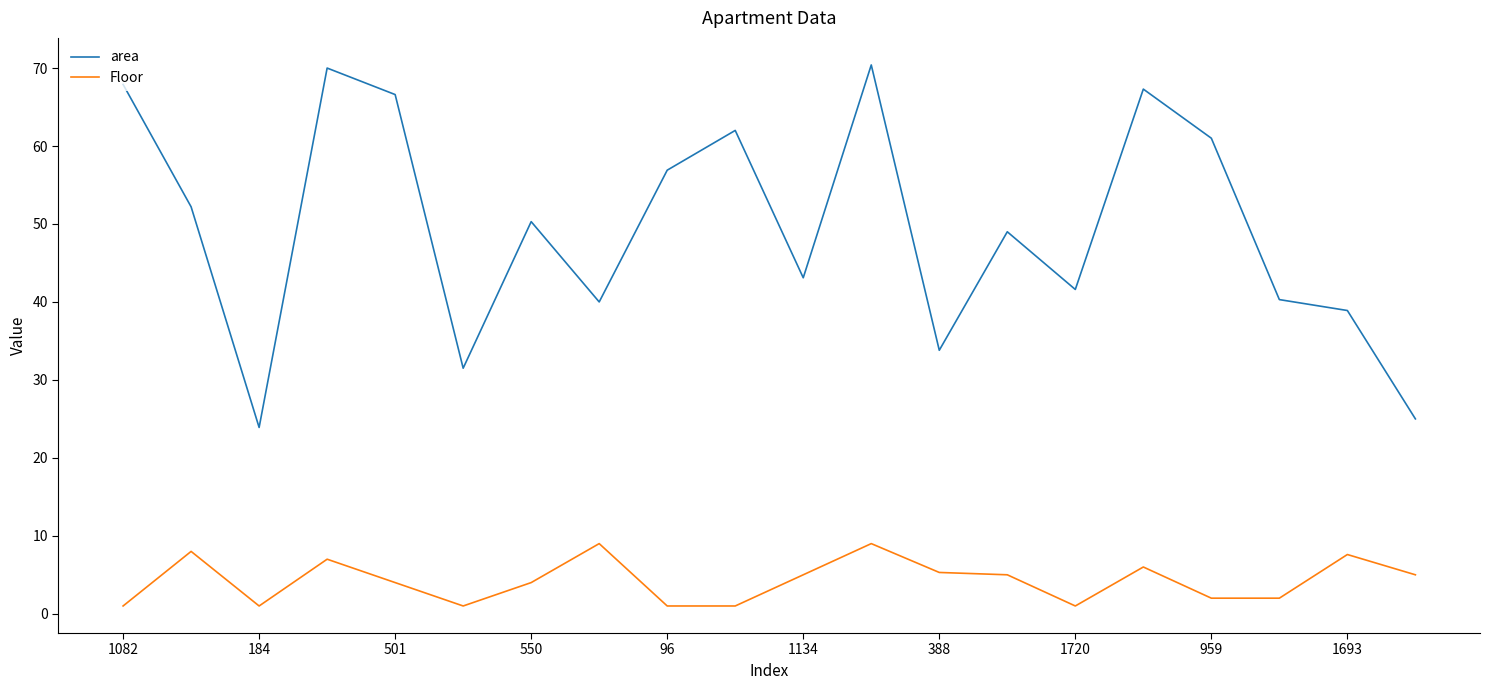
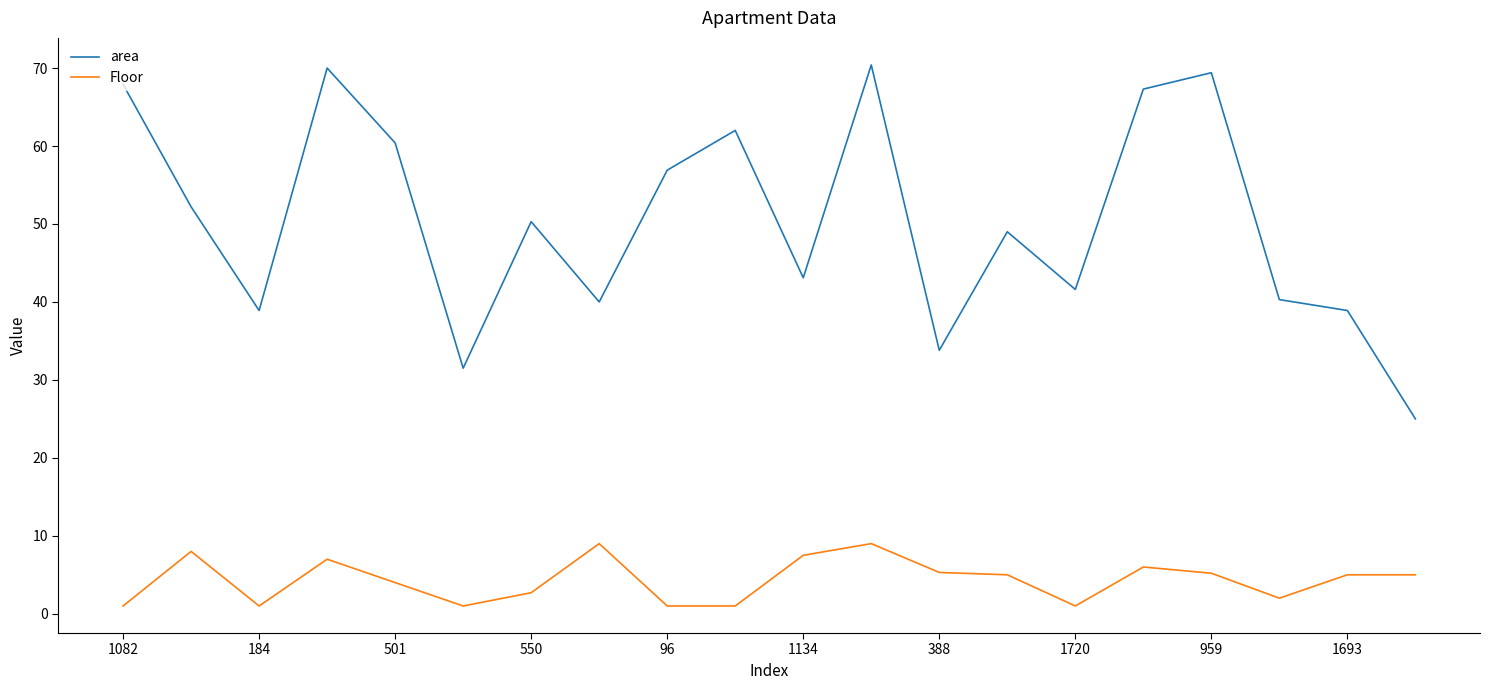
  {
    "area": {
-     "184": 24,
-     "501": 67,
+     "184": 39,
+     "501": 60,
      "550": 50,
      "96": 57,
      "1134": 43,
      "388": 34,
      "1720": 42,
-     "959": 61,
+     "959": 69,
      "1693": 39
    },
    "Floor": {
      "1082": 1,
      "184": 1,
      "501": 4,
-     "550": 4,
+     "550": 3,
      "96": 1,
-     "1134": 5,
+     "1134": 8,
      "388": 5,
      "1720": 1,
-     "959": 2,
-     "1693": 8
+     "959": 5,
+     "1693": 5
    }
  }
